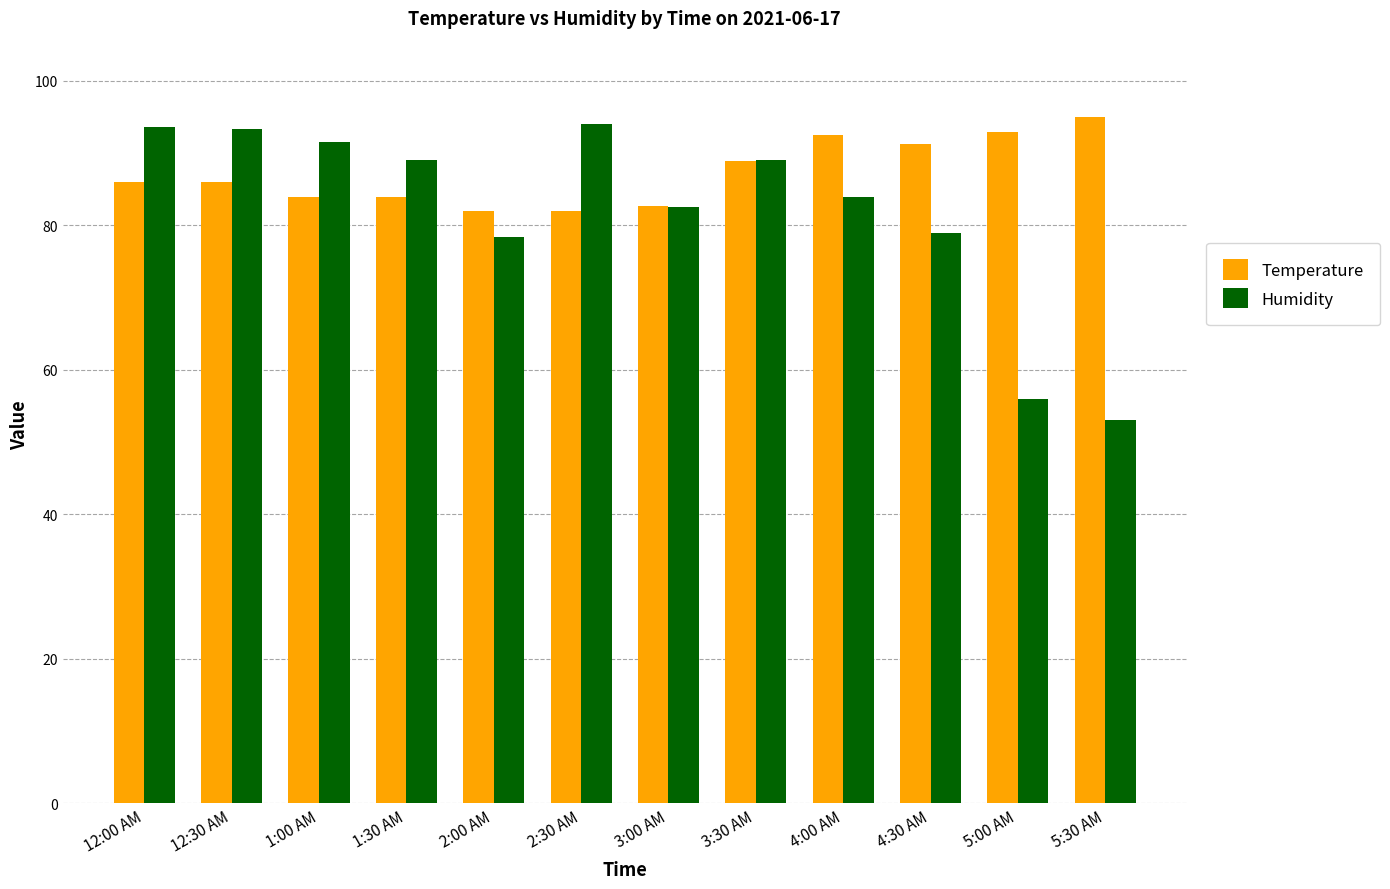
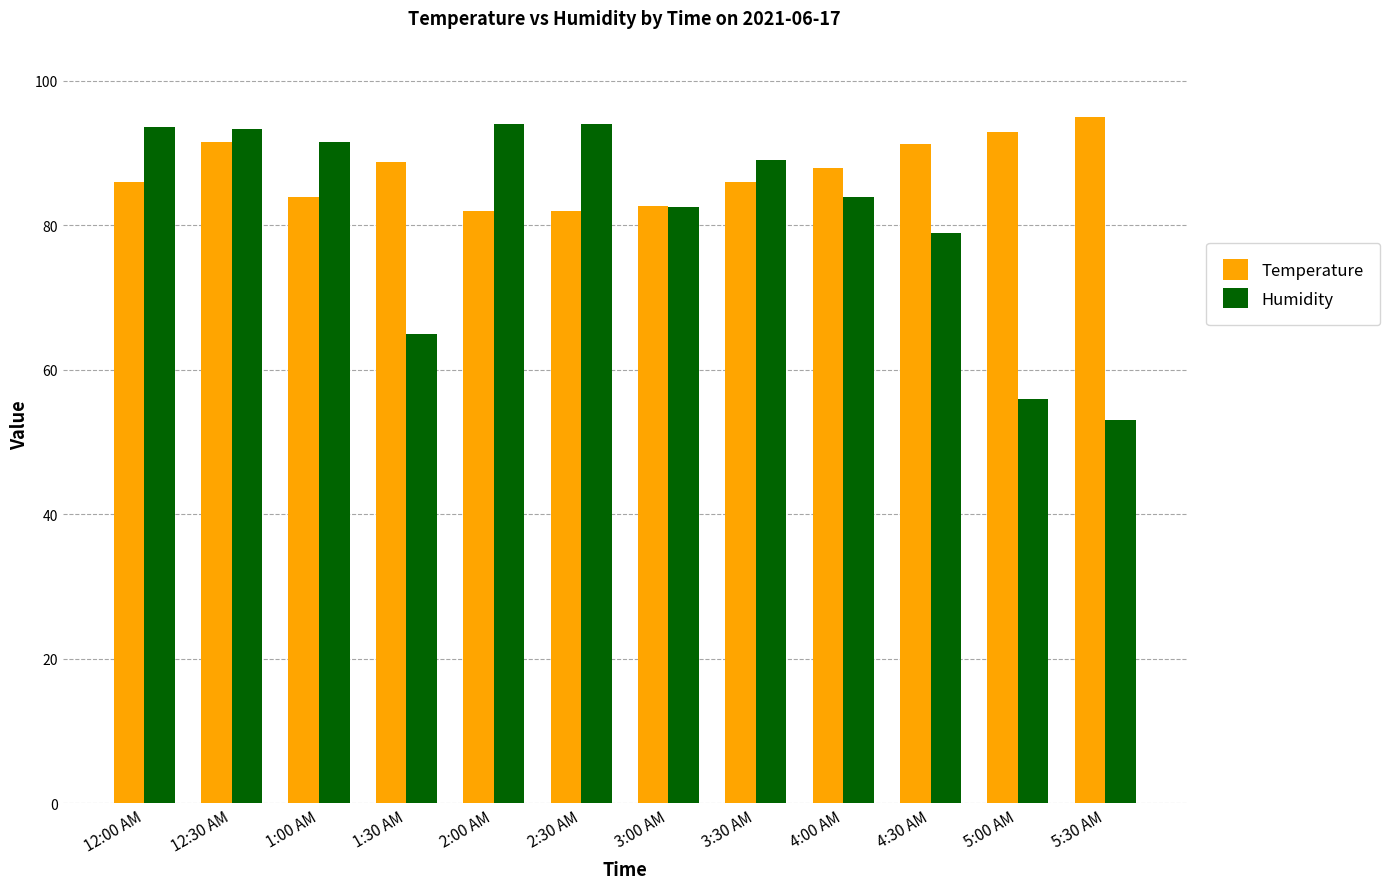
  {
    "Temperature": {
      "12:00 AM": 86,
-     "12:30 AM": 86,
+     "12:30 AM": 92,
      "1:00 AM": 84,
-     "1:30 AM": 84,
+     "1:30 AM": 89,
      "2:00 AM": 82,
      "2:30 AM": 82,
      "3:00 AM": 83,
-     "3:30 AM": 89,
-     "4:00 AM": 93,
+     "3:30 AM": 86,
+     "4:00 AM": 88,
      "4:30 AM": 91,
      "5:00 AM": 93,
      "5:30 AM": 95
    },
    "Humidity": {
      "12:00 AM": 94,
      "12:30 AM": 93,
      "1:00 AM": 92,
-     "1:30 AM": 89,
-     "2:00 AM": 78,
+     "1:30 AM": 65,
+     "2:00 AM": 94,
      "2:30 AM": 94,
      "3:00 AM": 83,
      "3:30 AM": 89,
      "4:00 AM": 84,
      "4:30 AM": 79,
      "5:00 AM": 56,
      "5:30 AM": 53
    }
  }
